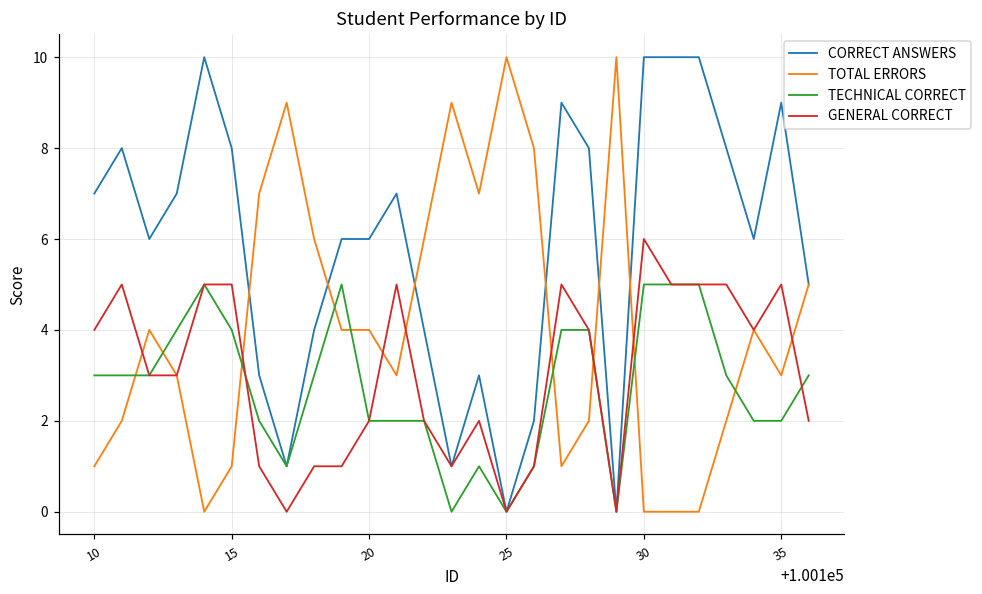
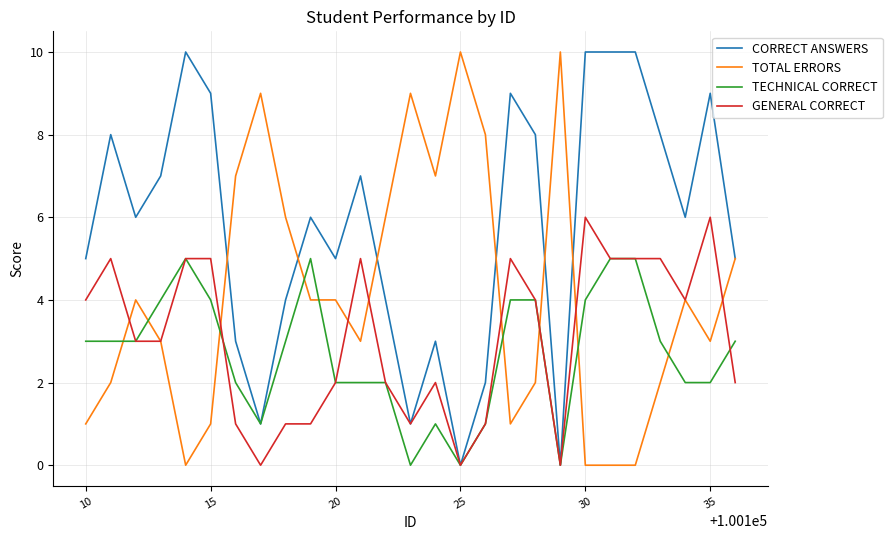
  {
    "CORRECT ANSWERS": {
-     "10": 7,
-     "15": 8,
-     "20": 6,
+     "10": 5,
+     "15": 9,
+     "20": 5,
      "30": 10,
      "35": 9
    },
    "TOTAL ERRORS": {
      "10": 1,
      "15": 1,
      "20": 4,
      "25": 10,
      "30": 0,
      "35": 3
    },
    "TECHNICAL CORRECT": {
      "10": 3,
      "15": 4,
-     "30": 5,
+     "30": 4,
      "35": 2
    },
    "GENERAL CORRECT": {
      "10": 4,
      "15": 5,
      "30": 6,
-     "35": 5
+     "35": 6
    }
  }
